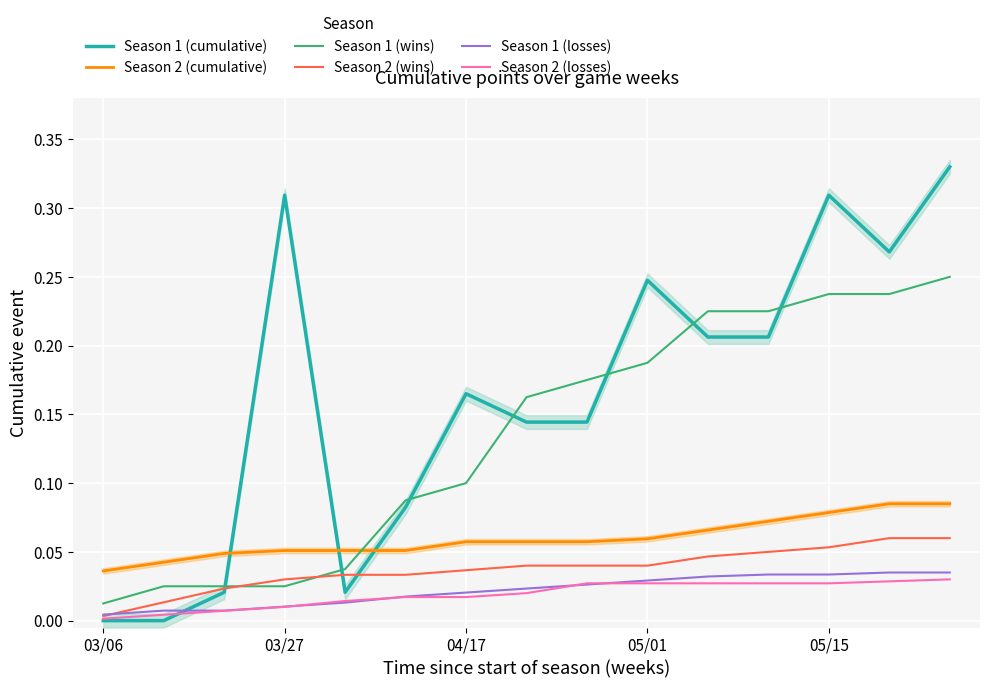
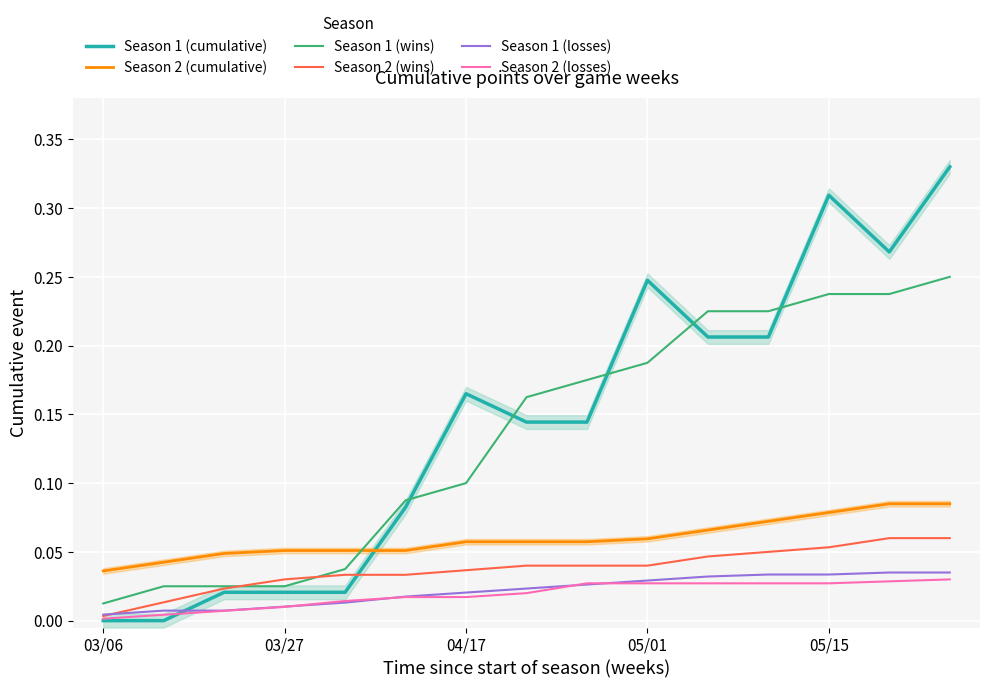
  {
    "Season 1 (cumulative)": {
-     "03/27": 0.309,
+     "03/27": 0.021,
      "04/17": 0.165,
      "05/01": 0.248,
      "05/15": 0.309
    },
    "Season 2 (cumulative)": {
      "03/06": 0.036,
      "03/27": 0.051,
      "04/17": 0.057,
      "05/01": 0.060,
      "05/15": 0.079
    },
    "Season 1 (wins)": {
      "03/06": 0.013,
      "04/17": 0.100,
      "05/01": 0.188,
      "05/15": 0.238
    },
    "Season 2 (wins)": {
      "03/27": 0.030,
      "04/17": 0.037,
      "05/01": 0.040,
      "05/15": 0.053
    },
    "Season 1 (losses)": {
      "04/17": 0.020,
      "05/01": 0.029,
      "05/15": 0.034
    },
    "Season 2 (losses)": {
      "04/17": 0.017,
      "05/01": 0.027,
      "05/15": 0.027
    }
  }
